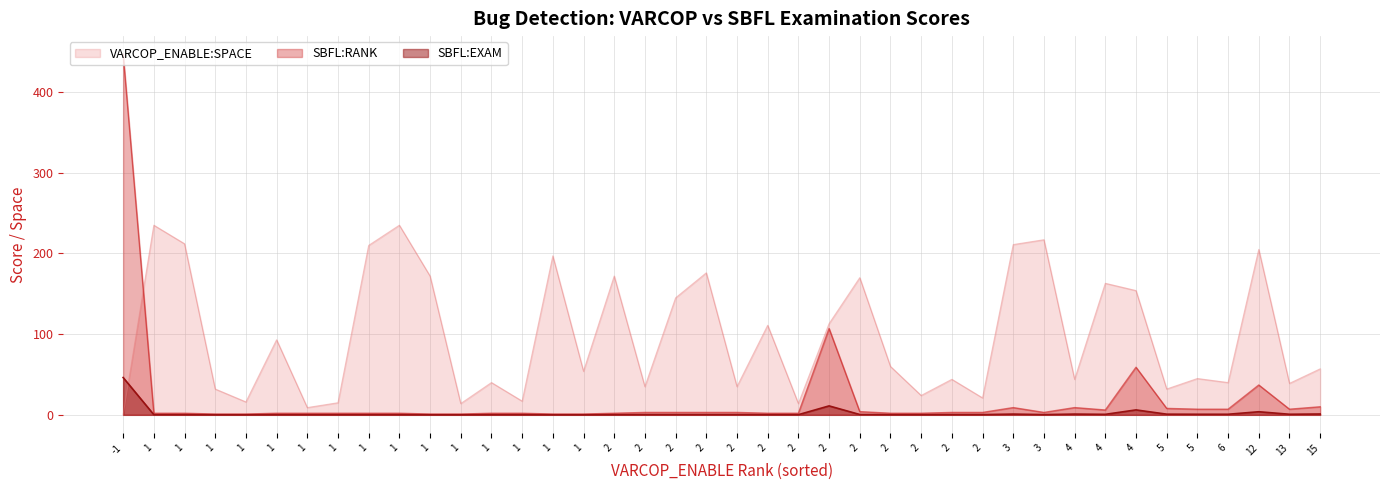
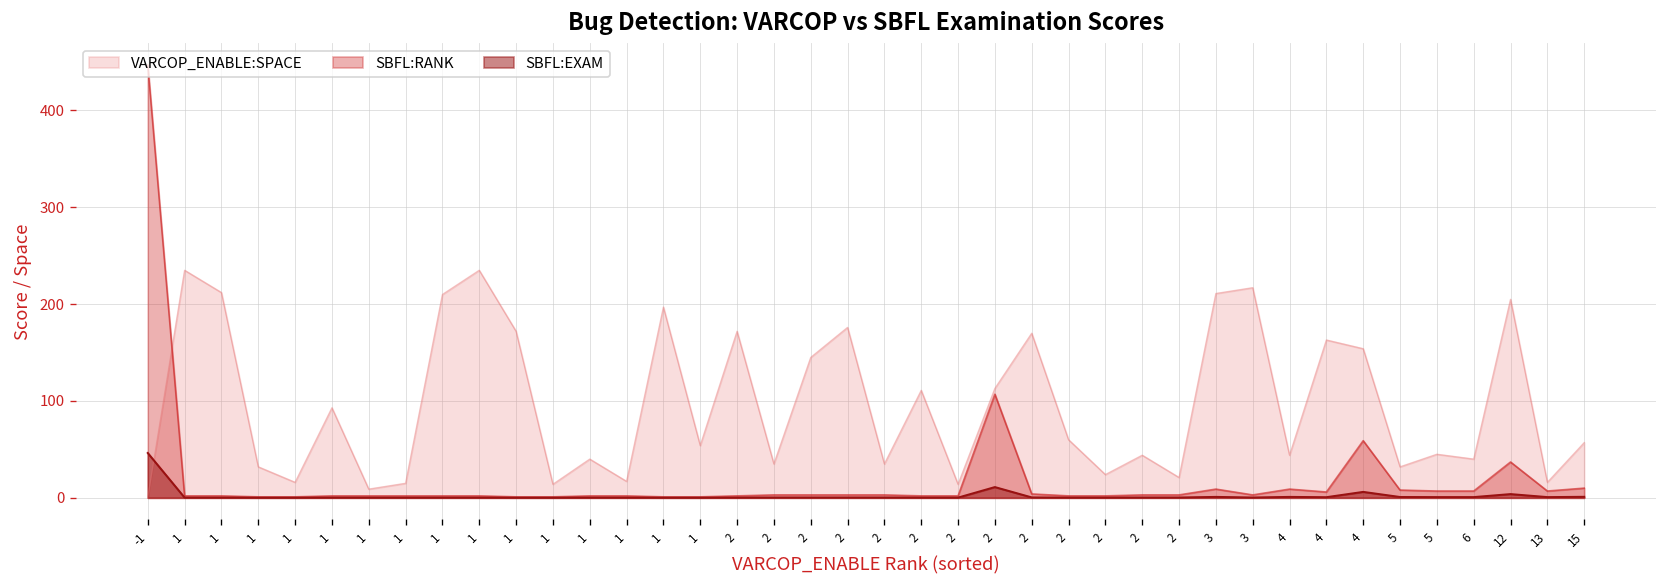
  {
    "VARCOP_ENABLE:SPACE": {
      "-1": 0,
      "6": 40,
      "12": 210,
-     "13": 40,
+     "13": 20,
      "15": 60
    }
  }
